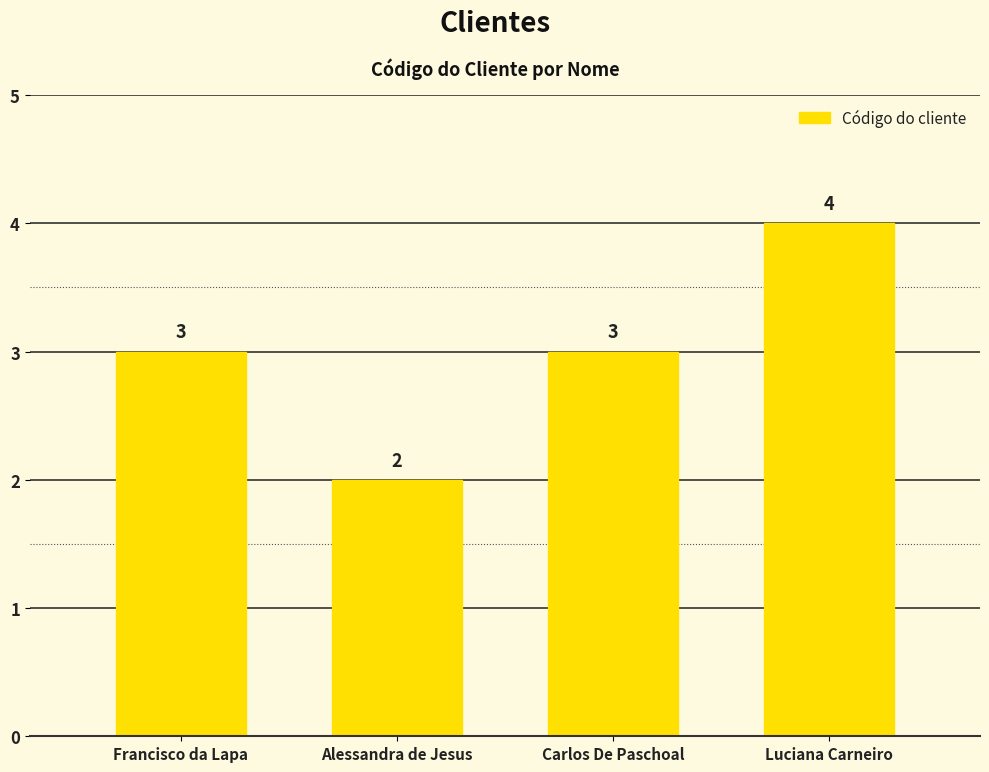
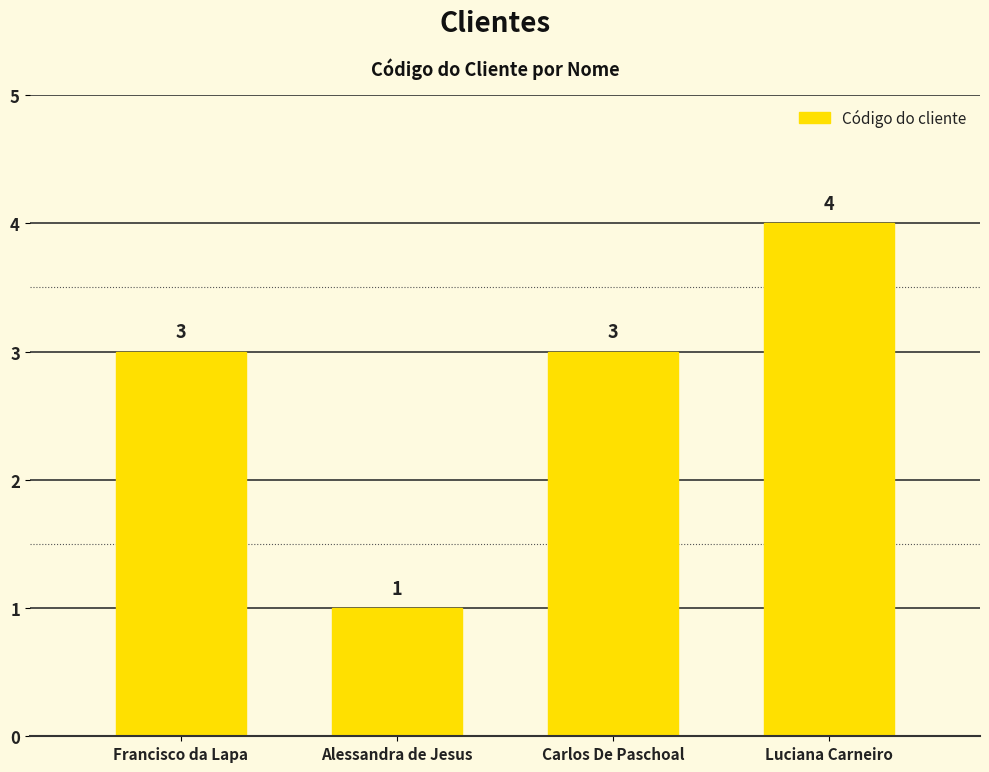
  {
    "Francisco da Lapa": 3,
-   "Alessandra de Jesus": 2,
+   "Alessandra de Jesus": 1,
    "Carlos De Paschoal": 3,
    "Luciana Carneiro": 4
  }
